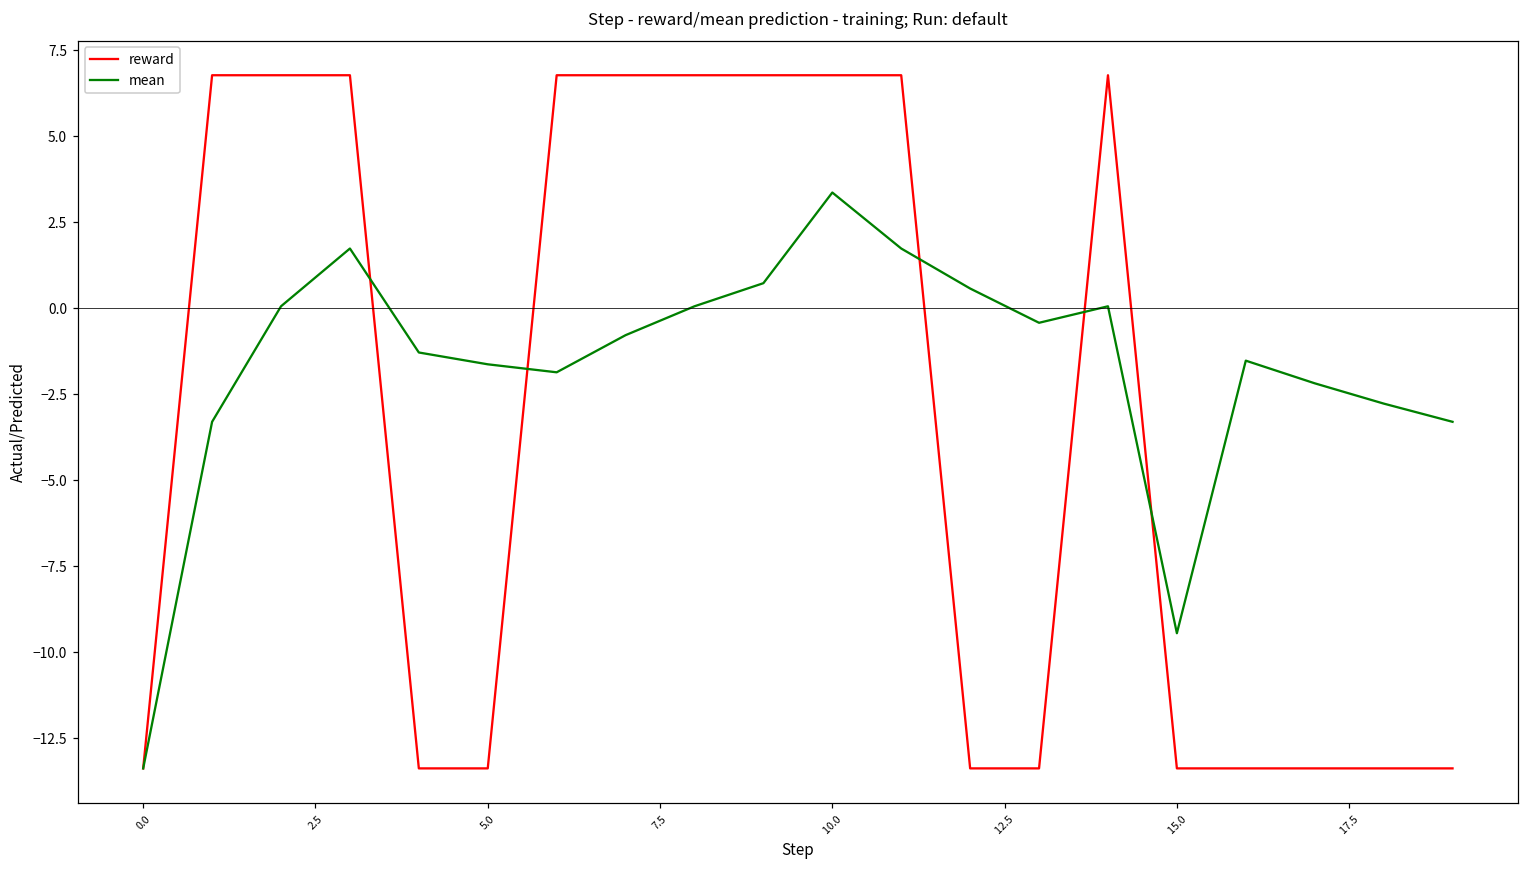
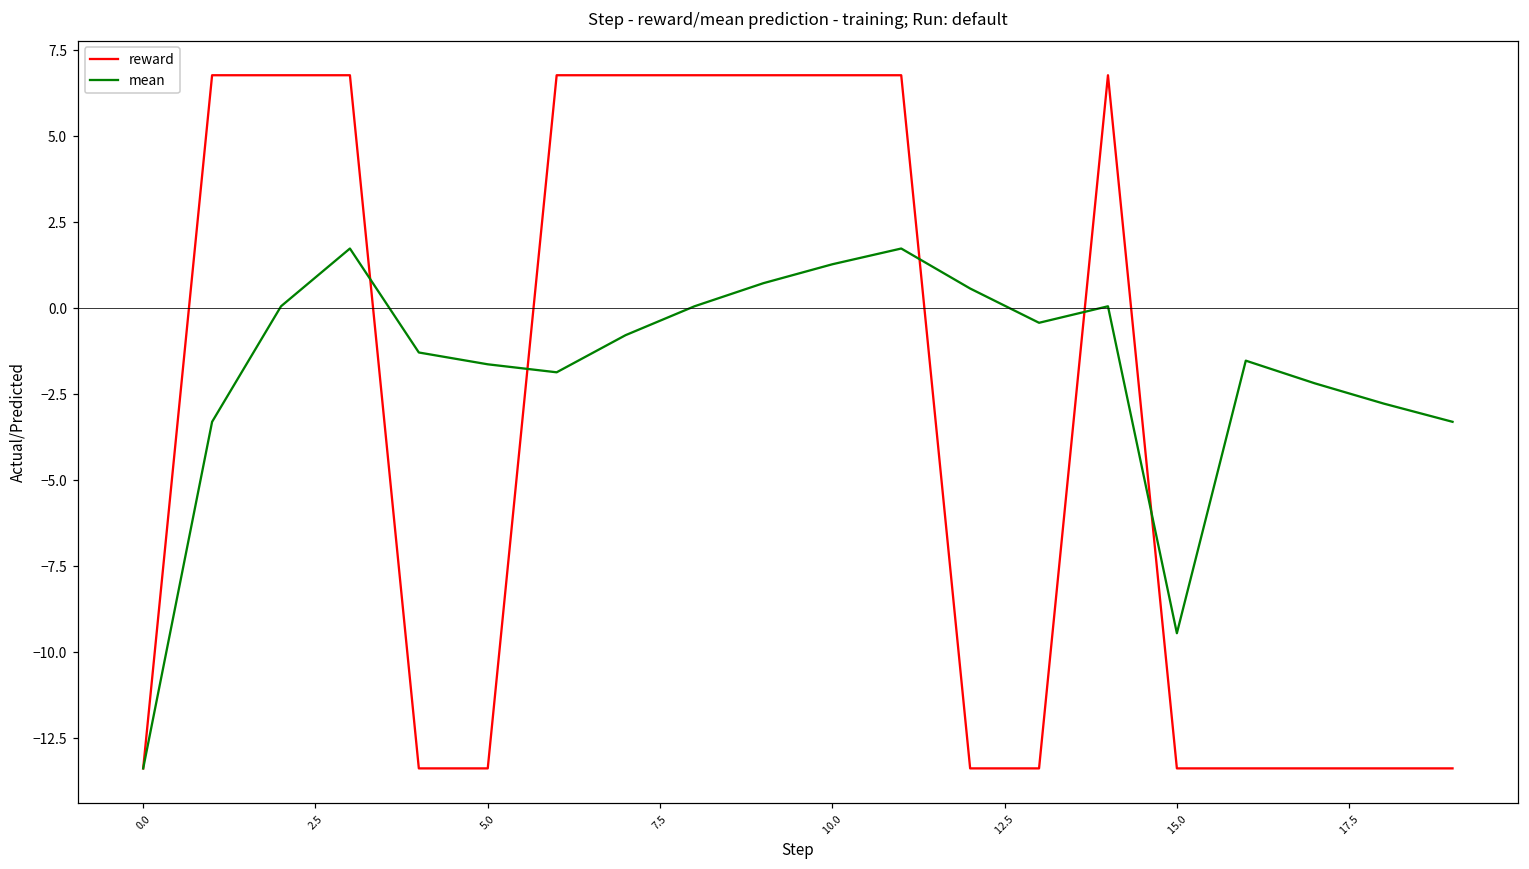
  {
    "reward": {
      "5.0": -13.4,
      "10.0": 6.8,
      "15.0": -13.4
    },
    "mean": {
      "5.0": -1.6,
-     "10.0": 3.4,
+     "10.0": 1.3,
      "15.0": -9.4
    }
  }
